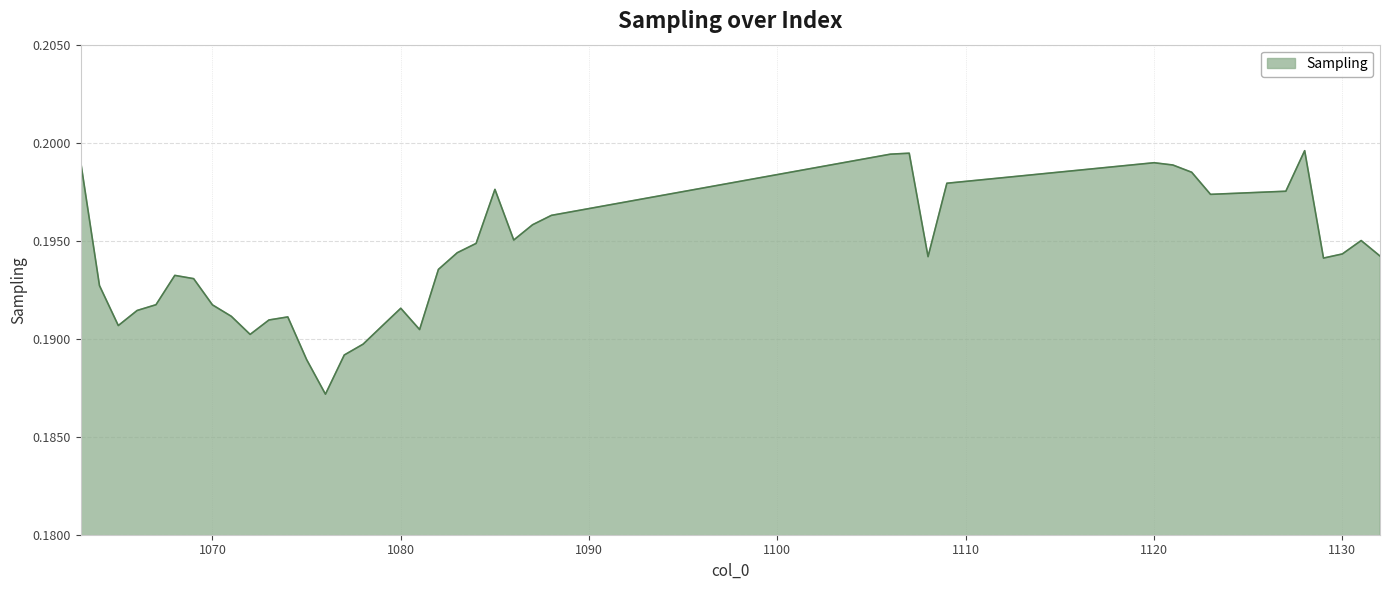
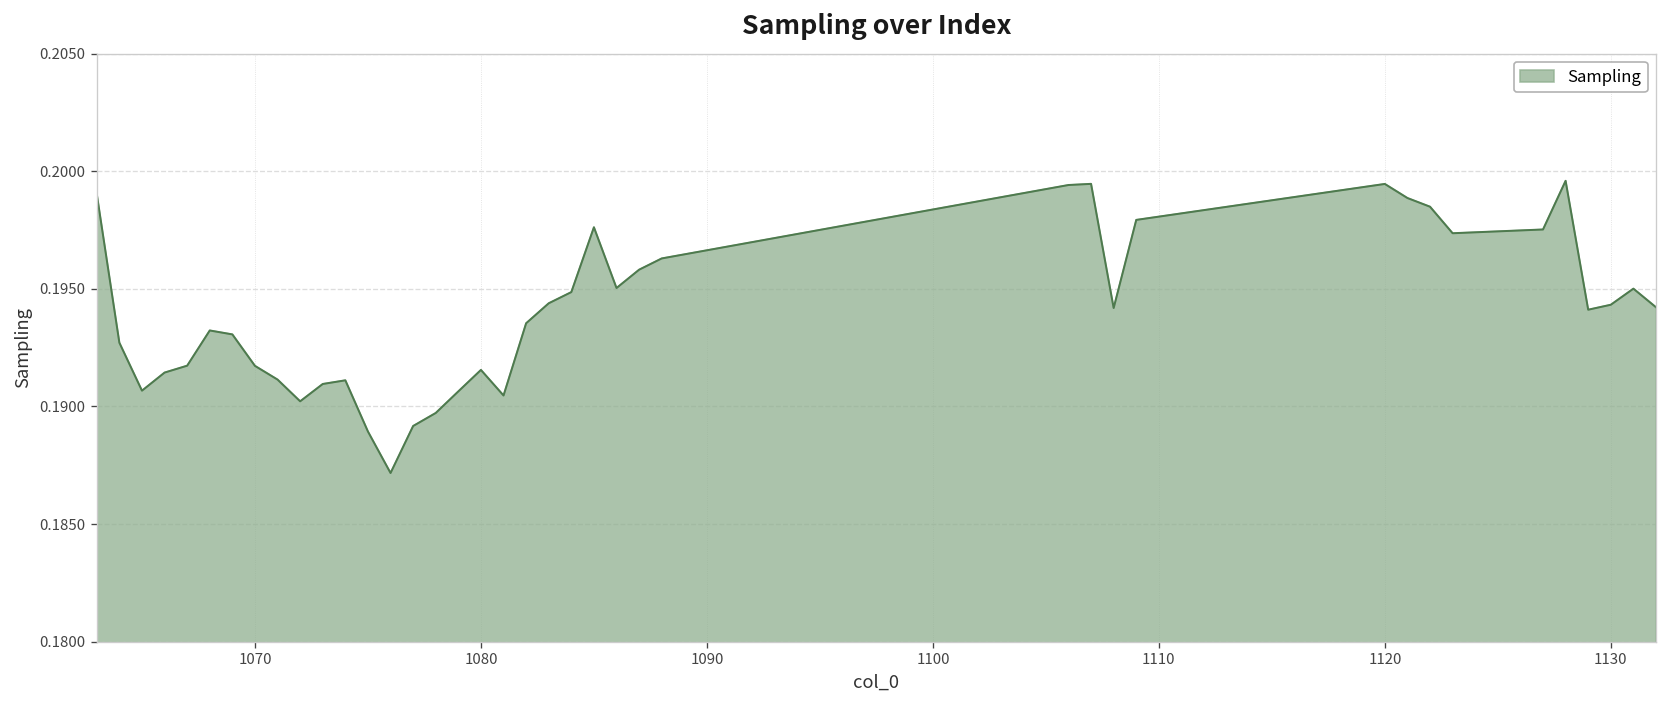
  {
    "1070": 0.1917,
    "1080": 0.1916,
-   "1120": 0.1990,
+   "1120": 0.1995,
    "1130": 0.1943
  }
